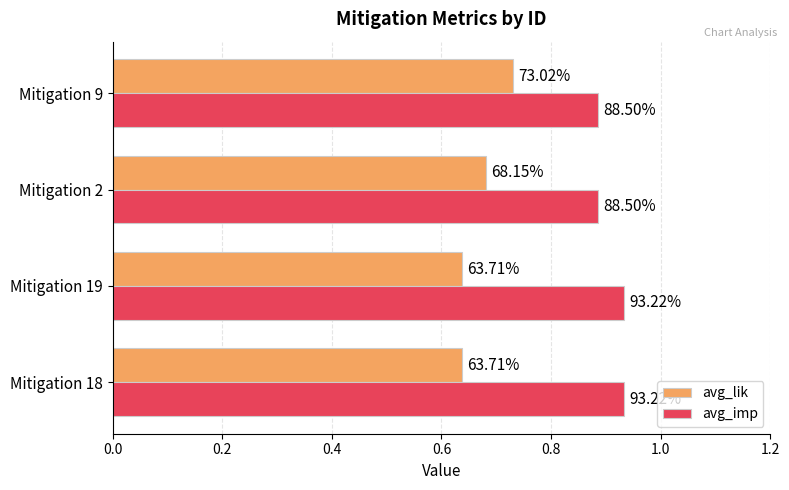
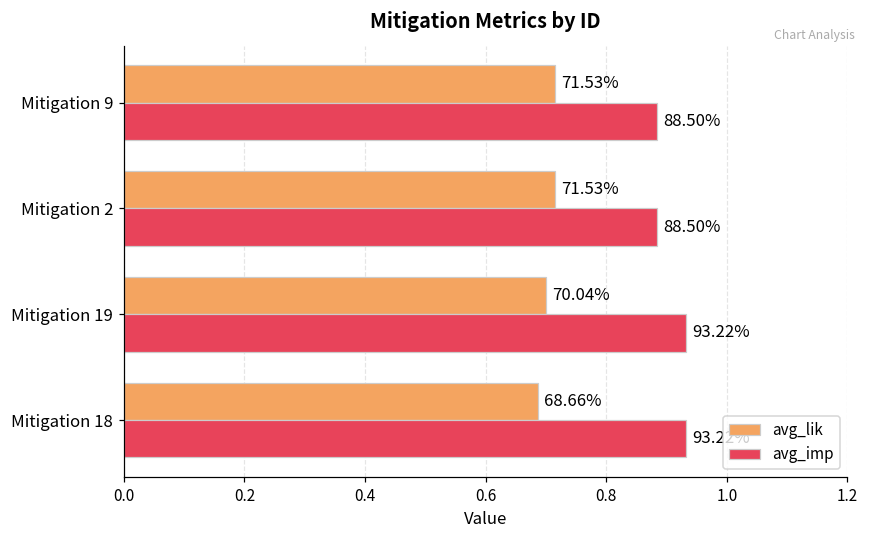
  {
    "avg_lik": {
-     "Mitigation 9": "73.02%",
-     "Mitigation 2": "68.15%",
-     "Mitigation 19": "63.71%",
-     "Mitigation 18": "63.71%"
+     "Mitigation 9": "71.53%",
+     "Mitigation 2": "71.53%",
+     "Mitigation 19": "70.04%",
+     "Mitigation 18": "68.66%"
    },
    "avg_imp": {
      "Mitigation 9": "88.50%",
      "Mitigation 2": "88.50%",
      "Mitigation 19": "93.22%"
    }
  }
